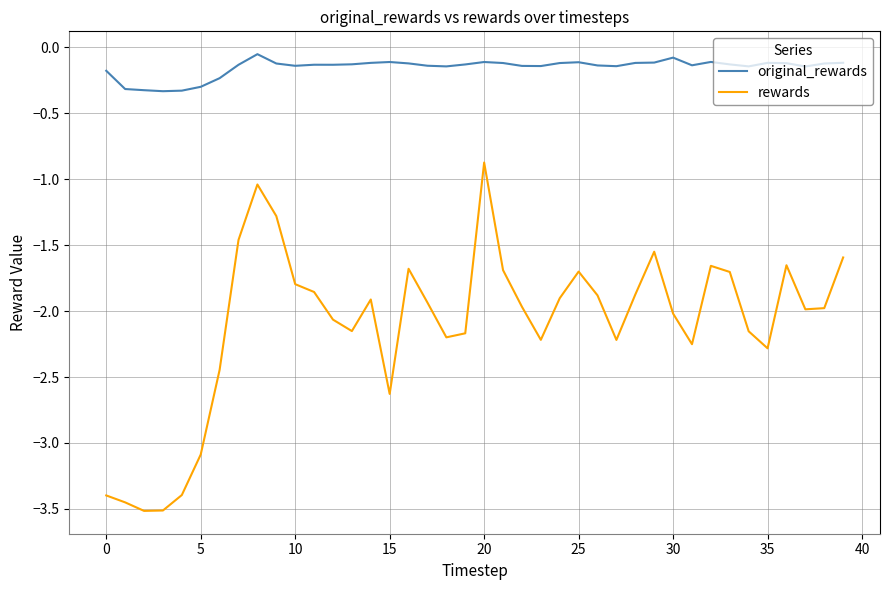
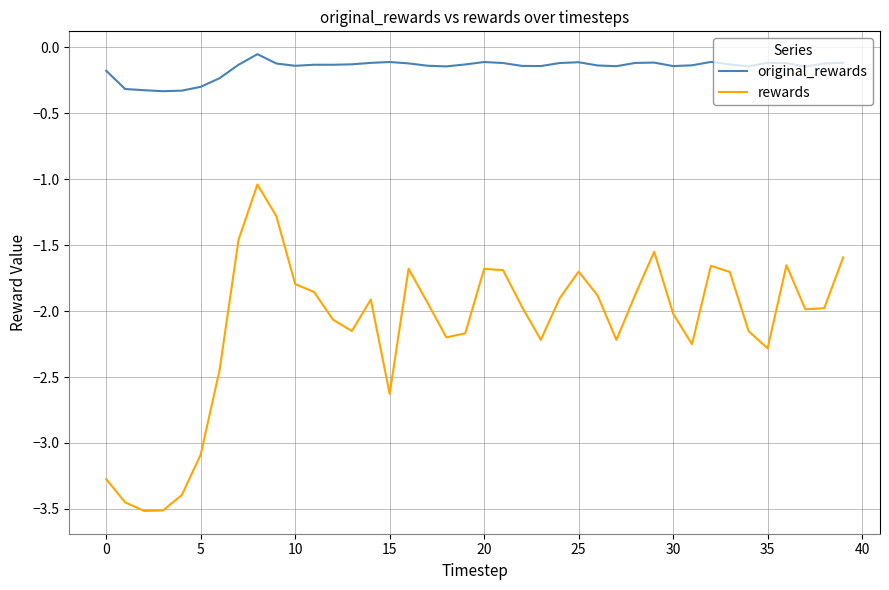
  {
    "original_rewards": {
      "0": -0.18,
      "5": -0.30,
      "10": -0.14,
      "15": -0.11,
      "20": -0.11,
      "25": -0.11,
-     "30": -0.08
+     "30": -0.14
    },
    "rewards": {
-     "0": -3.40,
+     "0": -3.28,
      "5": -3.09,
      "10": -1.80,
      "15": -2.63,
-     "20": -0.87,
+     "20": -1.68,
      "25": -1.70,
      "30": -2.02,
      "35": -2.28
    }
  }
